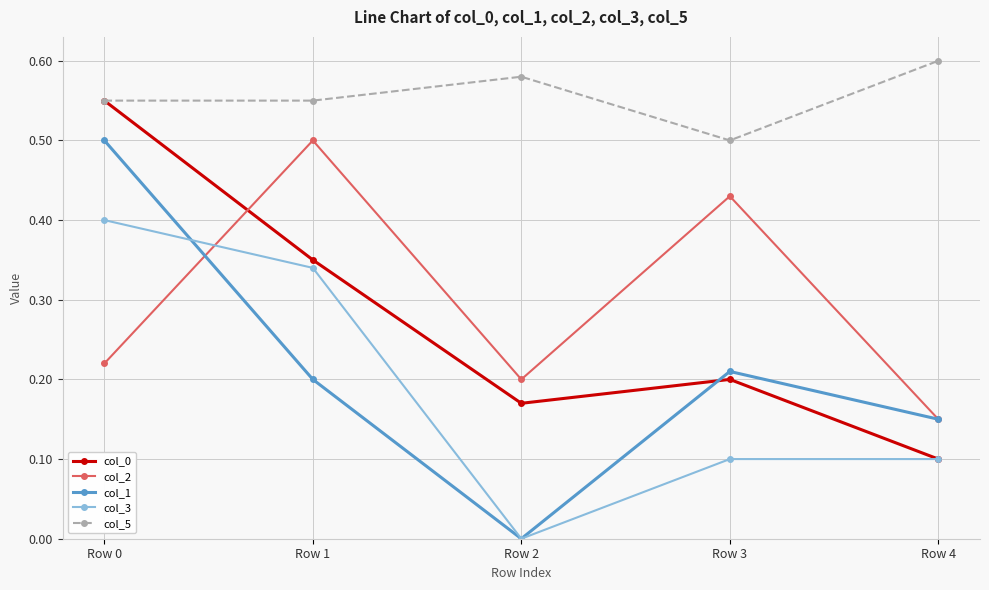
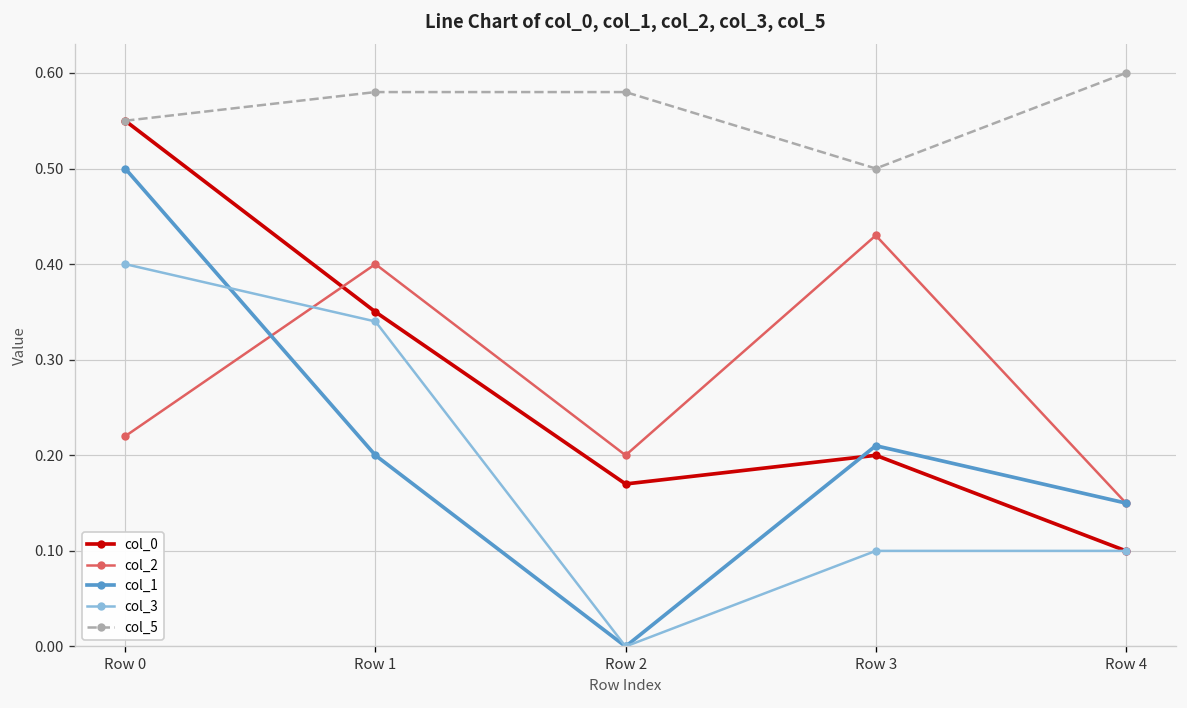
  {
    "col_0": {
      "Row 1": 0.35,
      "Row 2": 0.17,
      "Row 3": 0.20
    },
    "col_2": {
      "Row 0": 0.22,
-     "Row 1": 0.5,
+     "Row 1": 0.4,
      "Row 2": 0.2,
      "Row 3": 0.43
    },
    "col_1": {
      "Row 0": 0.50,
      "Row 1": 0.20,
      "Row 3": 0.21
    },
    "col_3": {
      "Row 0": 0.40,
      "Row 1": 0.34,
      "Row 3": 0.10
    },
    "col_5": {
-     "Row 1": 0.55,
+     "Row 1": 0.58,
      "Row 2": 0.58,
      "Row 3": 0.50,
      "Row 4": 0.60
    }
  }
